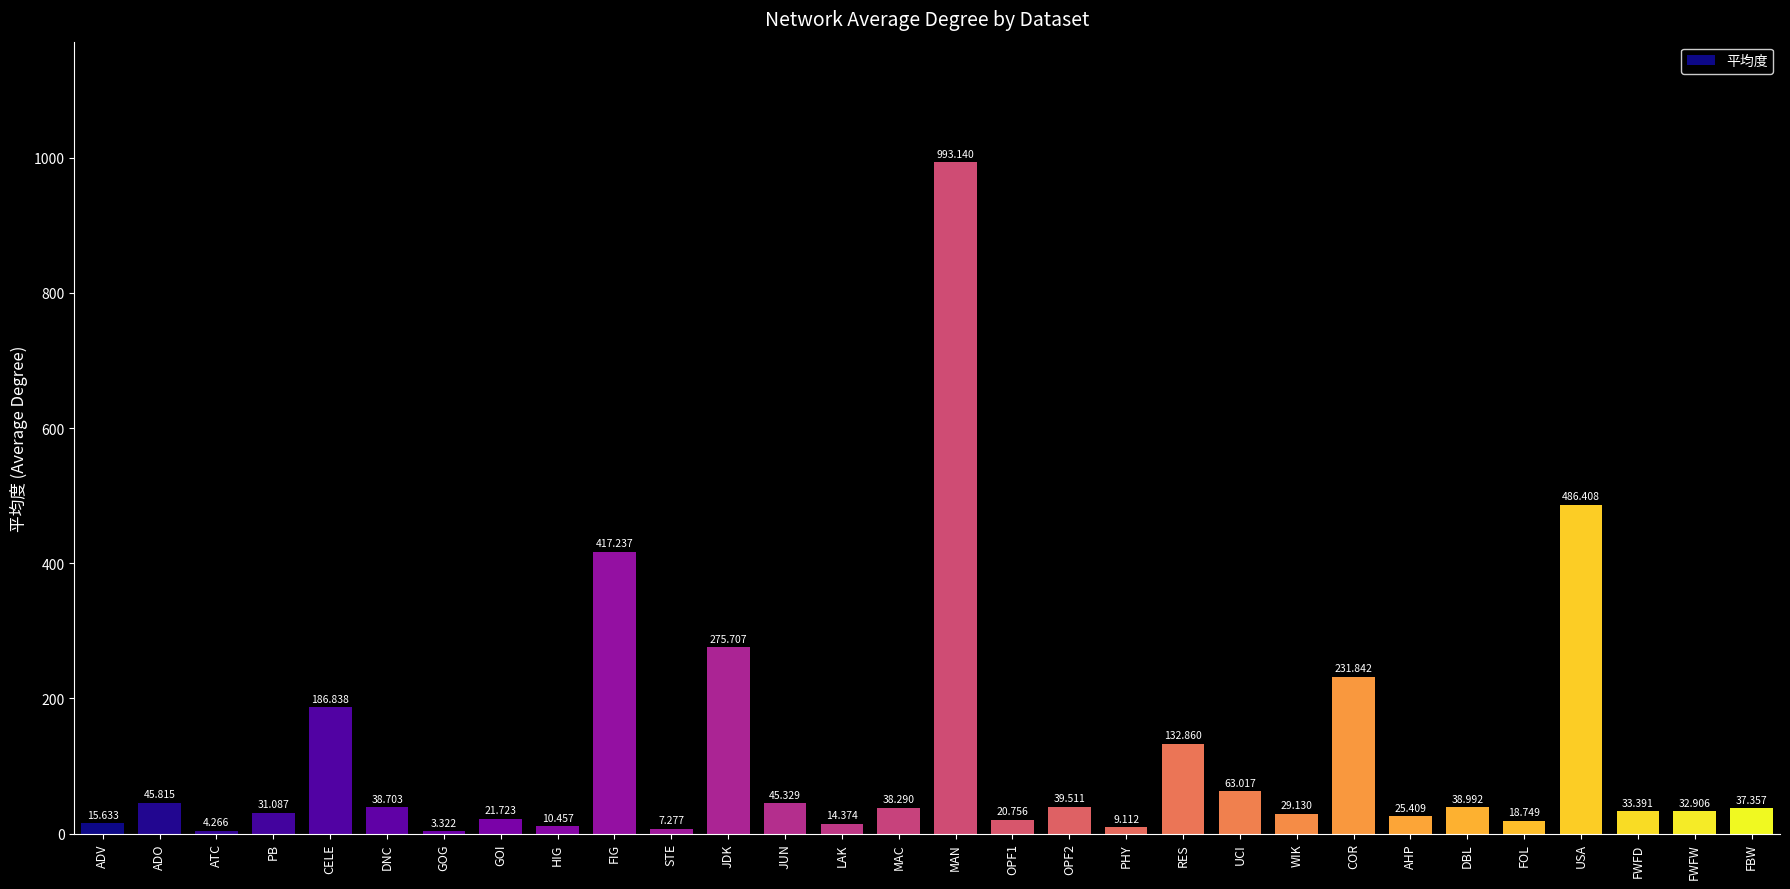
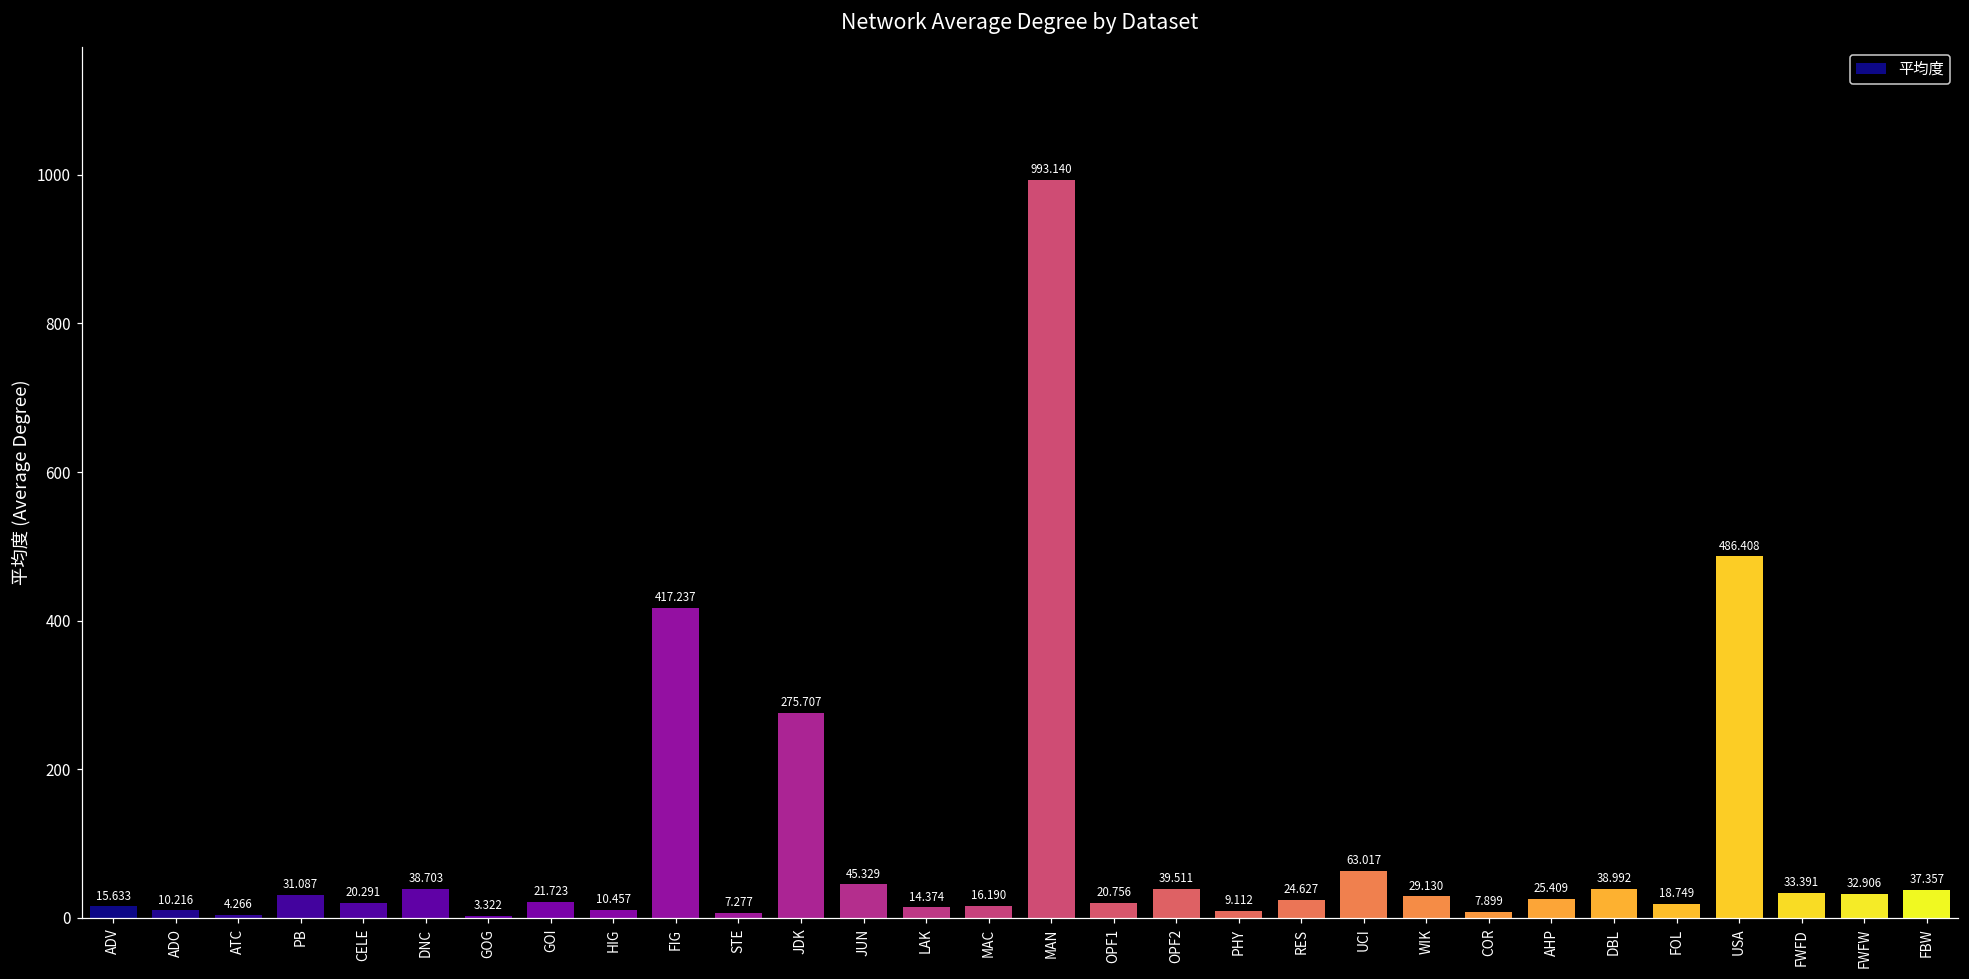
  {
    "ADV": 15.633,
-   "ADO": 45.815,
+   "ADO": 10.216,
    "ATC": 4.266,
    "PB": 31.087,
-   "CELE": 186.838,
+   "CELE": 20.291,
    "DNC": 38.703,
    "GOG": 3.322,
    "GOI": 21.723,
    "HIG": 10.457,
    "FIG": 417.237,
    "STE": 7.277,
    "JDK": 275.707,
    "JUN": 45.329,
    "LAK": 14.374,
-   "MAC": 38.290,
+   "MAC": 16.190,
    "MAN": 993.140,
    "OPF1": 20.756,
    "OPF2": 39.511,
    "PHY": 9.112,
-   "RES": 132.860,
+   "RES": 24.627,
    "UCI": 63.017,
    "WIK": 29.130,
-   "COR": 231.842,
+   "COR": 7.899,
    "AHP": 25.409,
    "DBL": 38.992,
    "FOL": 18.749,
    "USA": 486.408,
    "FWFD": 33.391,
    "FWFW": 32.906,
    "FBW": 37.357
  }
